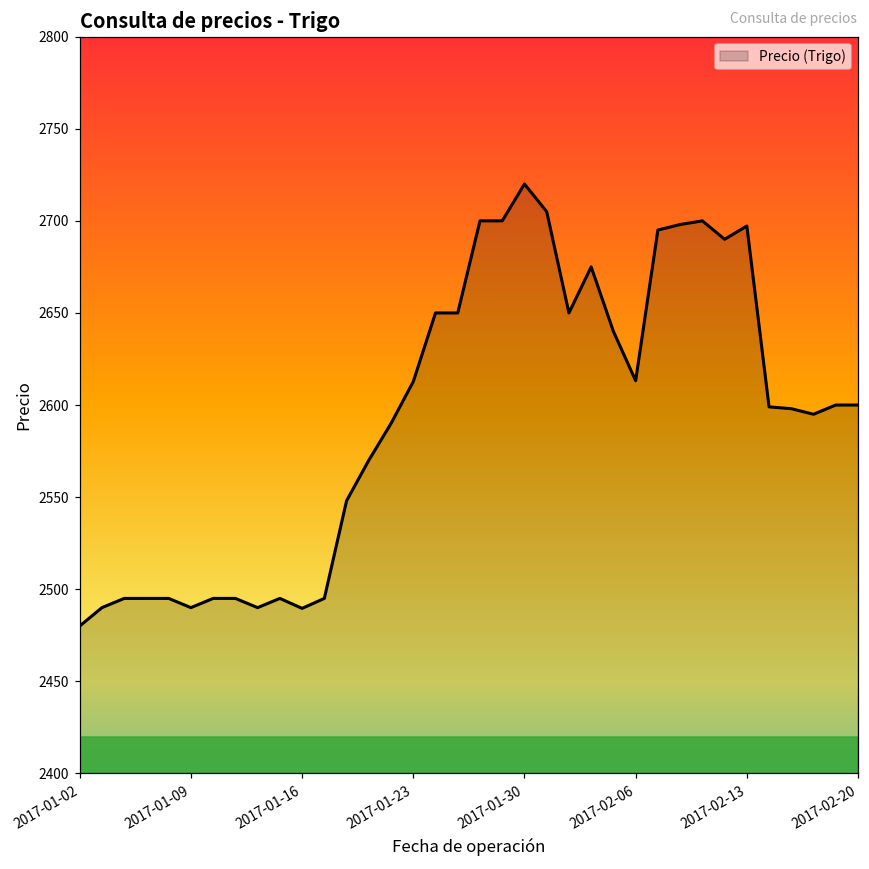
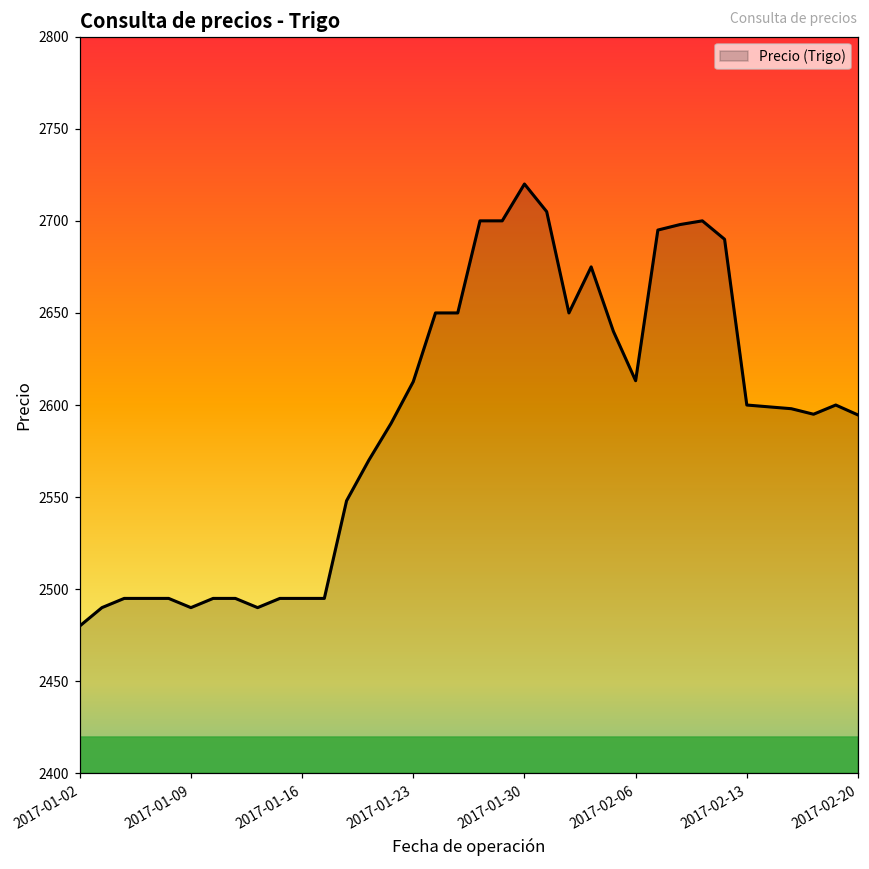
  {
    "2017-01-02": 2480,
    "2017-01-09": 2490,
-   "2017-01-16": 2490,
+   "2017-01-16": 2495,
    "2017-01-23": 2613,
    "2017-01-30": 2720,
    "2017-02-06": 2613,
-   "2017-02-13": 2697,
-   "2017-02-20": 2600
+   "2017-02-13": 2600,
+   "2017-02-20": 2595
  }
